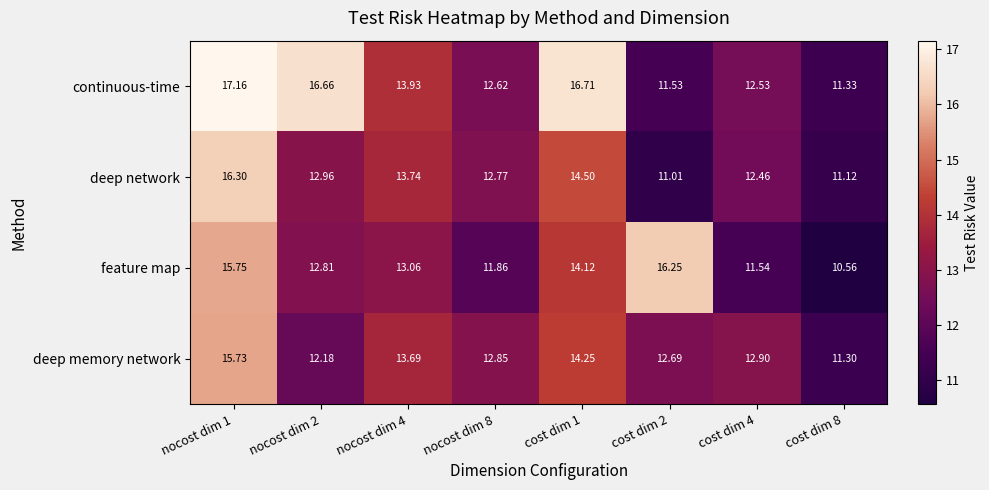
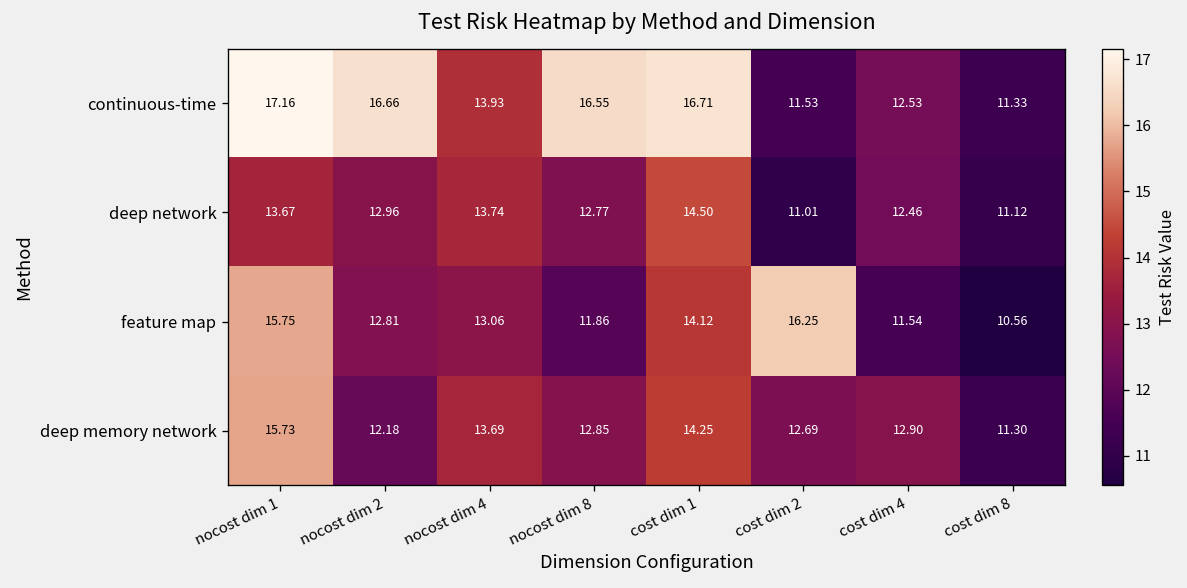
  {
    "continuous-time": {
      "nocost dim 1": 17.16,
      "nocost dim 2": 16.66,
      "nocost dim 4": 13.93,
-     "nocost dim 8": 12.62,
+     "nocost dim 8": 16.55,
      "cost dim 1": 16.71,
      "cost dim 2": 11.53,
      "cost dim 4": 12.53,
      "cost dim 8": 11.33
    },
    "deep network": {
-     "nocost dim 1": 16.30,
+     "nocost dim 1": 13.67,
      "nocost dim 2": 12.96,
      "nocost dim 4": 13.74,
      "nocost dim 8": 12.77,
      "cost dim 1": 14.50,
      "cost dim 2": 11.01,
      "cost dim 4": 12.46,
      "cost dim 8": 11.12
    },
    "feature map": {
      "nocost dim 1": 15.75,
      "nocost dim 2": 12.81,
      "nocost dim 4": 13.06,
      "nocost dim 8": 11.86,
      "cost dim 1": 14.12,
      "cost dim 2": 16.25,
      "cost dim 4": 11.54,
      "cost dim 8": 10.56
    },
    "deep memory network": {
      "nocost dim 1": 15.73,
      "nocost dim 2": 12.18,
      "nocost dim 4": 13.69,
      "nocost dim 8": 12.85,
      "cost dim 1": 14.25,
      "cost dim 2": 12.69,
      "cost dim 4": 12.90,
      "cost dim 8": 11.30
    }
  }
